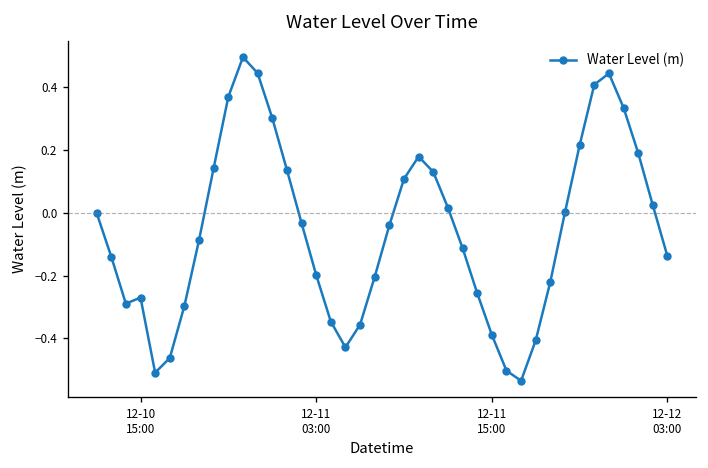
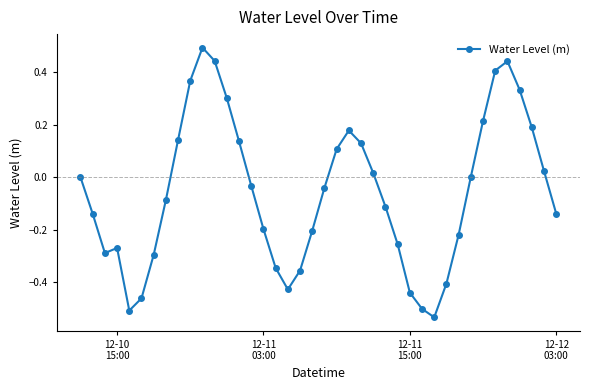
  {
    "12-10 15:00": -0.27,
    "12-11 03:00": -0.20,
-   "12-11 15:00": -0.39,
+   "12-11 15:00": -0.44,
    "12-12 03:00": -0.14
  }
